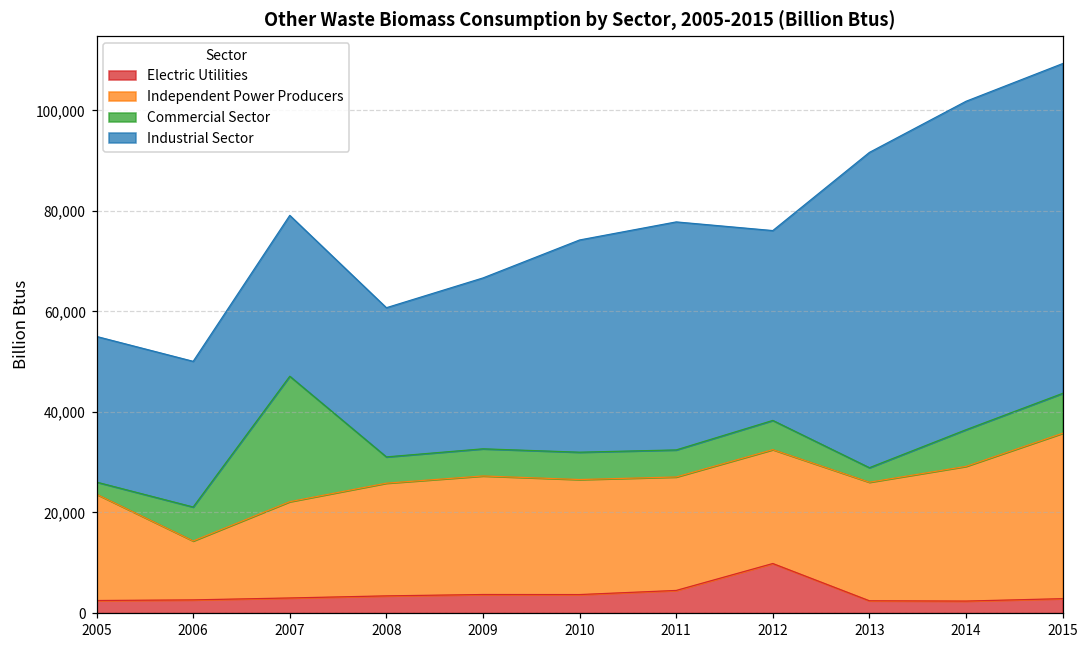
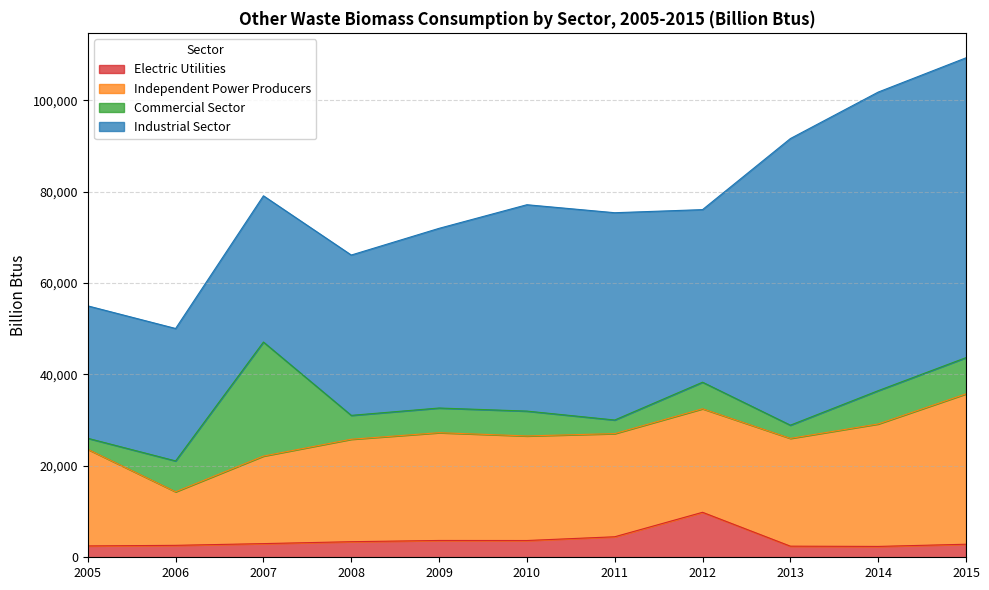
  {
    "Electric Utilities": {
      "2005": "2,000",
      "2006": "3,000",
      "2007": "3,000",
      "2008": "3,000",
      "2009": "4,000",
      "2010": "4,000",
      "2011": "4,000",
      "2012": "10,000",
      "2013": "2,000",
      "2014": "2,000",
      "2015": "3,000"
    },
    "Independent Power Producers": {
      "2005": "21,000",
      "2006": "12,000",
      "2007": "19,000",
      "2008": "22,000",
      "2009": "24,000",
      "2010": "23,000",
      "2011": "23,000",
      "2012": "23,000",
      "2013": "24,000",
      "2014": "27,000",
      "2015": "33,000"
    },
    "Commercial Sector": {
      "2005": "2,000",
      "2006": "7,000",
      "2007": "25,000",
      "2008": "5,000",
      "2009": "5,000",
      "2010": "5,000",
-     "2011": "5,000",
+     "2011": "3,000",
      "2012": "6,000",
      "2013": "3,000",
      "2014": "7,000",
      "2015": "8,000"
    },
    "Industrial Sector": {
      "2005": "29,000",
      "2006": "29,000",
      "2007": "32,000",
-     "2008": "30,000",
-     "2009": "34,000",
-     "2010": "42,000",
+     "2008": "35,000",
+     "2009": "39,000",
+     "2010": "45,000",
      "2011": "45,000",
      "2012": "38,000",
      "2013": "63,000",
      "2014": "65,000",
      "2015": "66,000"
    }
  }
